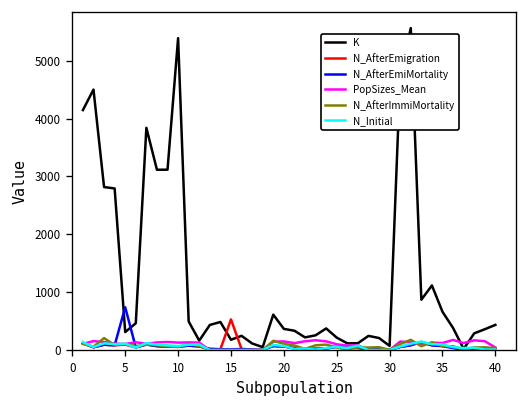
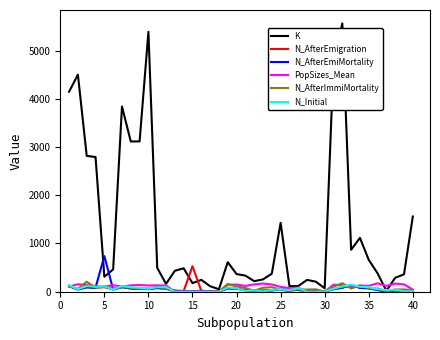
  {
    "K": {
      "5": 300,
      "10": 5400,
      "15": 200,
      "20": 400,
-     "25": 200,
+     "25": 1400,
      "30": 100,
      "35": 700,
-     "40": 400
+     "40": 1600
    },
    "N_AfterEmigration": {
      "15": 500
    },
    "N_AfterEmiMortality": {
      "5": 700
    },
    "PopSizes_Mean": {
      "10": 100
    }
  }
